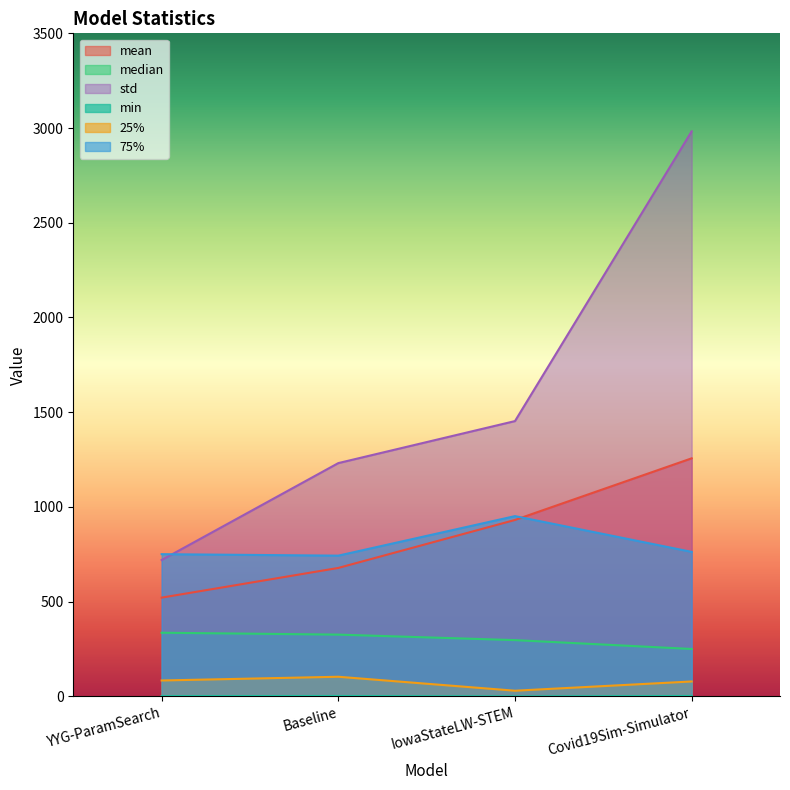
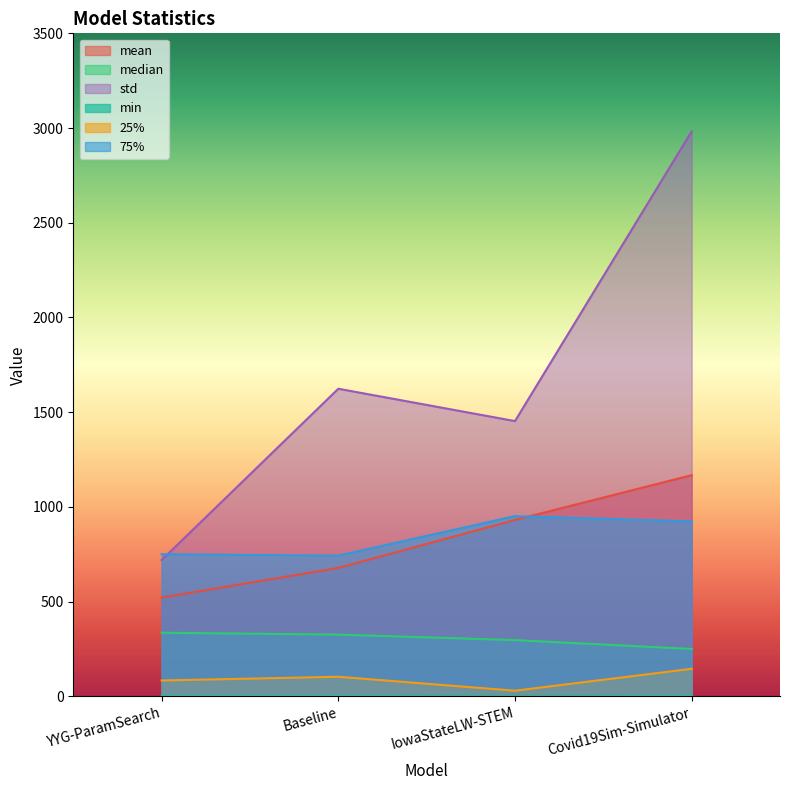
  {
    "mean": {
      "YYG-ParamSearch": 520,
      "Baseline": 680,
      "IowaStateLW-STEM": 930,
-     "Covid19Sim-Simulator": 1260
+     "Covid19Sim-Simulator": 1170
    },
    "std": {
      "YYG-ParamSearch": 720,
-     "Baseline": 1230,
+     "Baseline": 1620,
      "IowaStateLW-STEM": 1450,
      "Covid19Sim-Simulator": 2980
    },
    "25%": {
      "YYG-ParamSearch": 80,
      "Baseline": 100,
      "IowaStateLW-STEM": 30,
-     "Covid19Sim-Simulator": 80
+     "Covid19Sim-Simulator": 150
    },
    "75%": {
      "YYG-ParamSearch": 750,
      "Baseline": 740,
      "IowaStateLW-STEM": 950,
-     "Covid19Sim-Simulator": 760
+     "Covid19Sim-Simulator": 920
    }
  }
